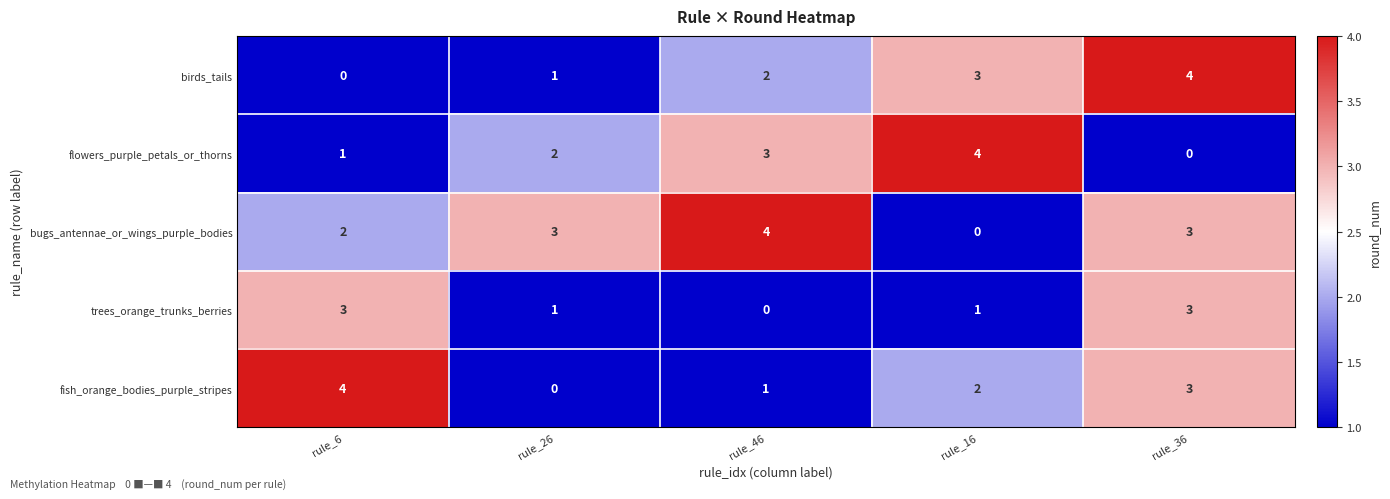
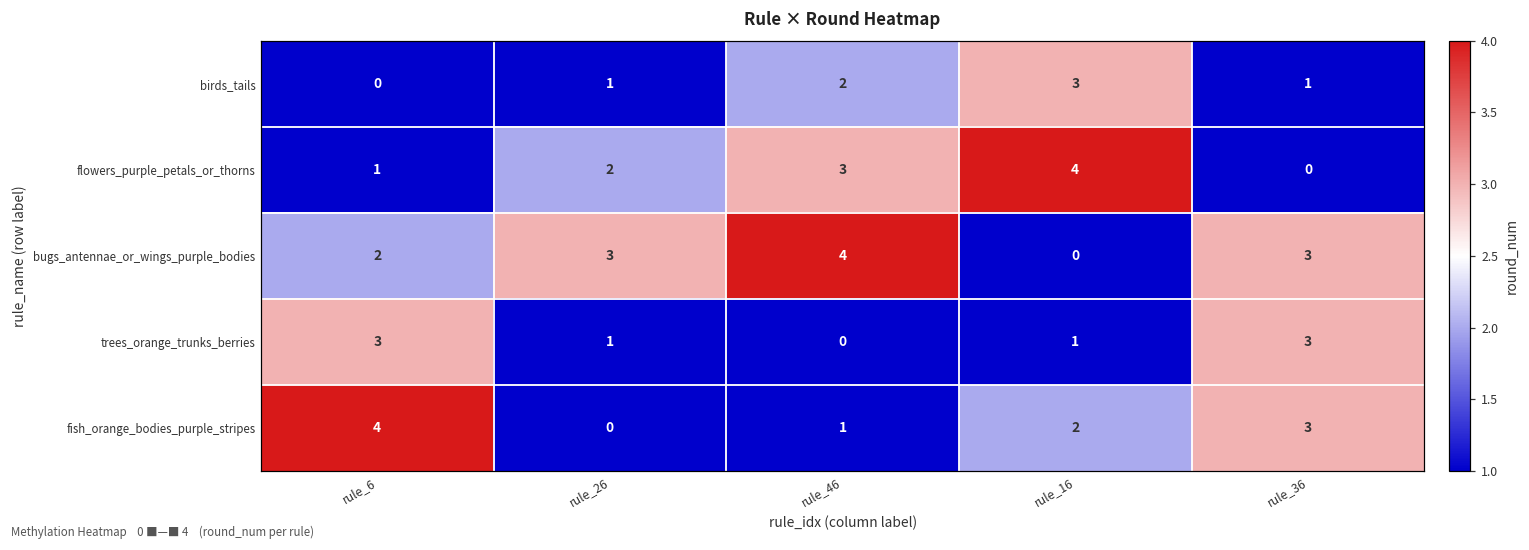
  {
    "birds_tails": {
      "rule_6": 0,
      "rule_26": 1,
      "rule_46": 2,
      "rule_16": 3,
-     "rule_36": 4
+     "rule_36": 1
    },
    "flowers_purple_petals_or_thorns": {
      "rule_6": 1,
      "rule_26": 2,
      "rule_46": 3,
      "rule_16": 4,
      "rule_36": 0
    },
    "bugs_antennae_or_wings_purple_bodies": {
      "rule_6": 2,
      "rule_26": 3,
      "rule_46": 4,
      "rule_16": 0,
      "rule_36": 3
    },
    "trees_orange_trunks_berries": {
      "rule_6": 3,
      "rule_26": 1,
      "rule_46": 0,
      "rule_16": 1,
      "rule_36": 3
    },
    "fish_orange_bodies_purple_stripes": {
      "rule_6": 4,
      "rule_26": 0,
      "rule_46": 1,
      "rule_16": 2,
      "rule_36": 3
    }
  }
